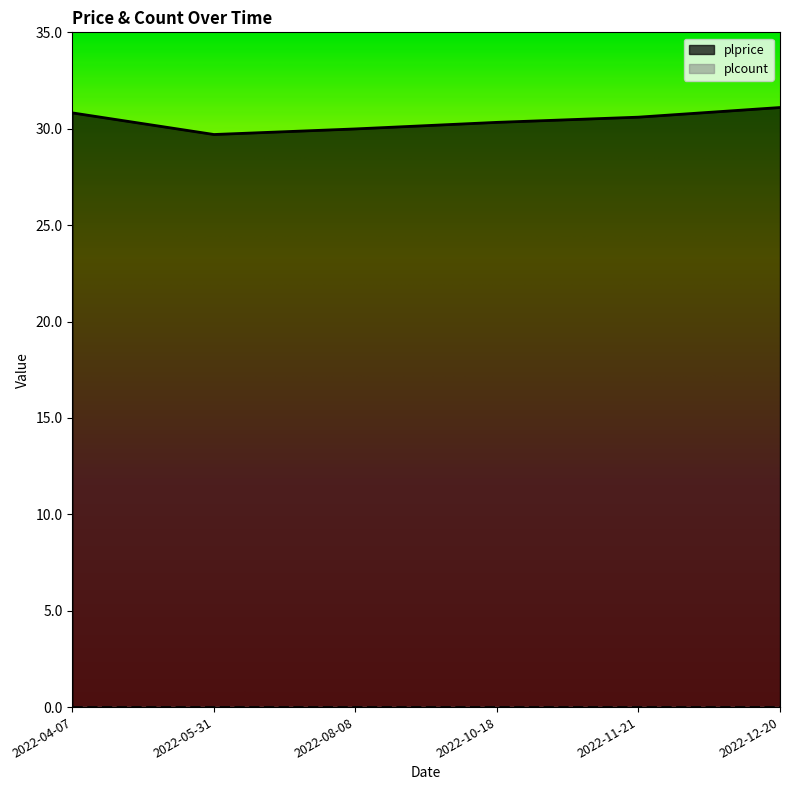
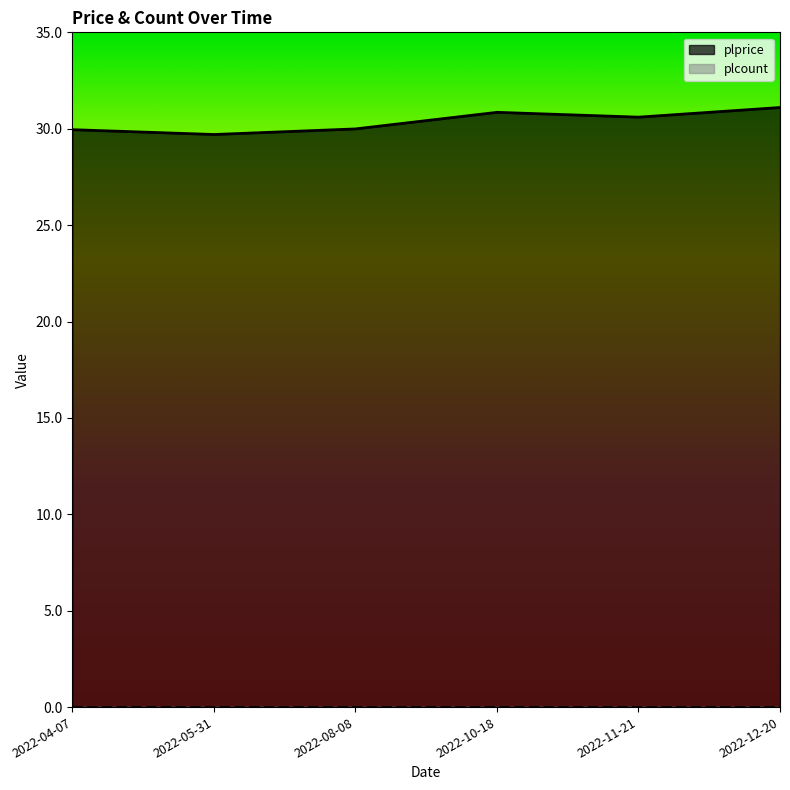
  {
    "plprice": {
-     "2022-04-07": 30.8,
+     "2022-04-07": 30.0,
      "2022-05-31": 29.7,
      "2022-08-08": 30.0,
-     "2022-10-18": 30.3,
+     "2022-10-18": 30.9,
      "2022-11-21": 30.6,
      "2022-12-20": 31.1
    },
    "plcount": {
      "2022-04-07": 0.0,
      "2022-05-31": 0.0,
      "2022-08-08": 0.0,
      "2022-10-18": 0.0,
      "2022-11-21": 0.0,
      "2022-12-20": 0.0
    }
  }
